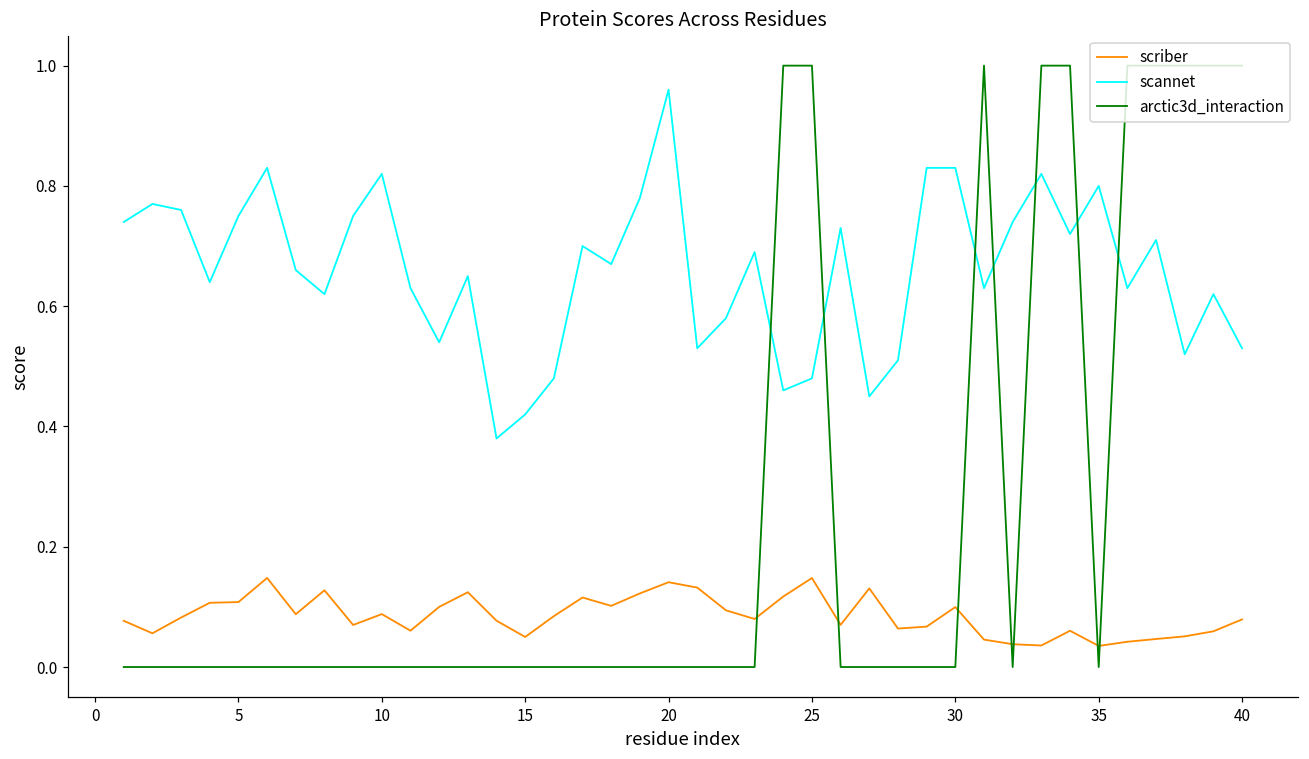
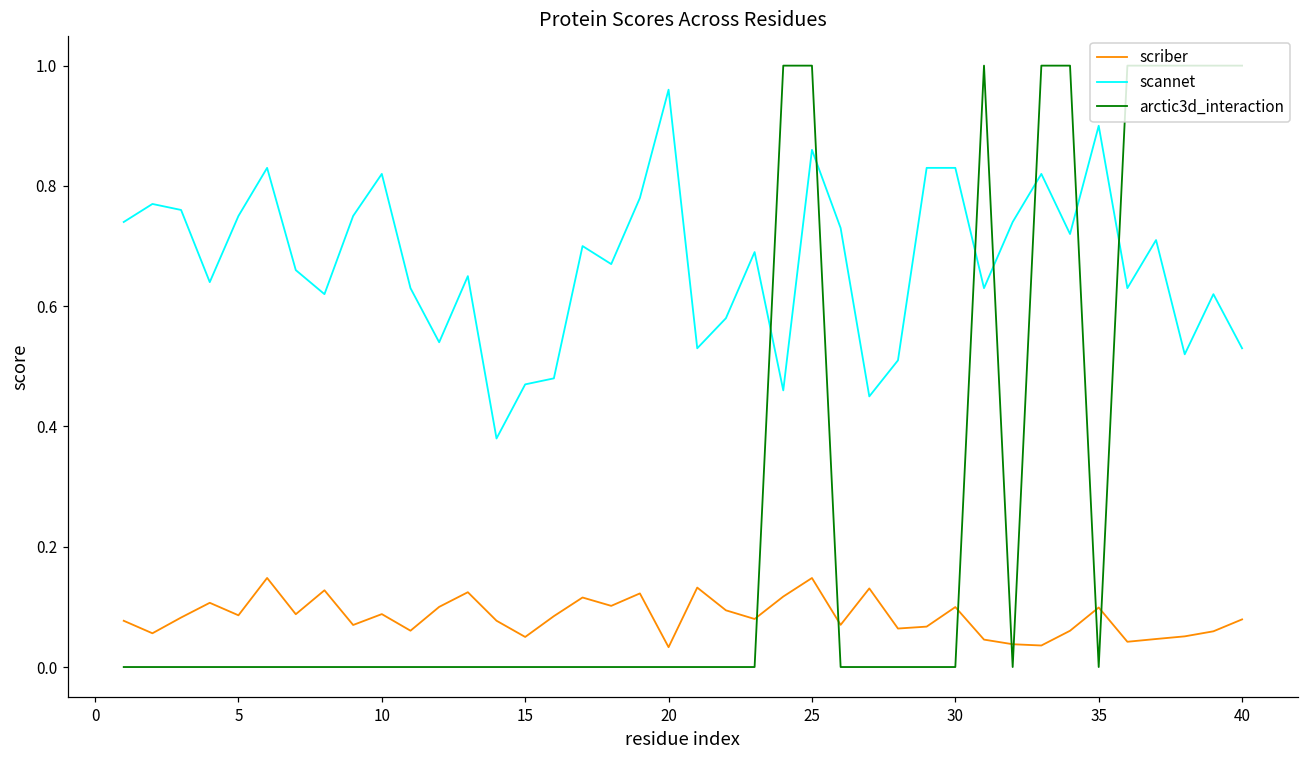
  {
    "scriber": {
-     "5": 0.11,
+     "5": 0.09,
      "10": 0.09,
      "15": 0.05,
-     "20": 0.14,
+     "20": 0.03,
      "25": 0.15,
      "30": 0.10,
-     "35": 0.04,
+     "35": 0.10,
      "40": 0.08
    },
    "scannet": {
      "5": 0.75,
      "10": 0.82,
-     "15": 0.42,
+     "15": 0.47,
      "20": 0.96,
-     "25": 0.48,
+     "25": 0.86,
      "30": 0.83,
-     "35": 0.8,
+     "35": 0.9,
      "40": 0.53
    },
    "arctic3d_interaction": {
      "5": 0.00,
      "10": 0.00,
      "15": 0.00,
      "20": 0.00,
      "25": 1.00,
      "30": 0.00,
      "35": 0.00
    }
  }
